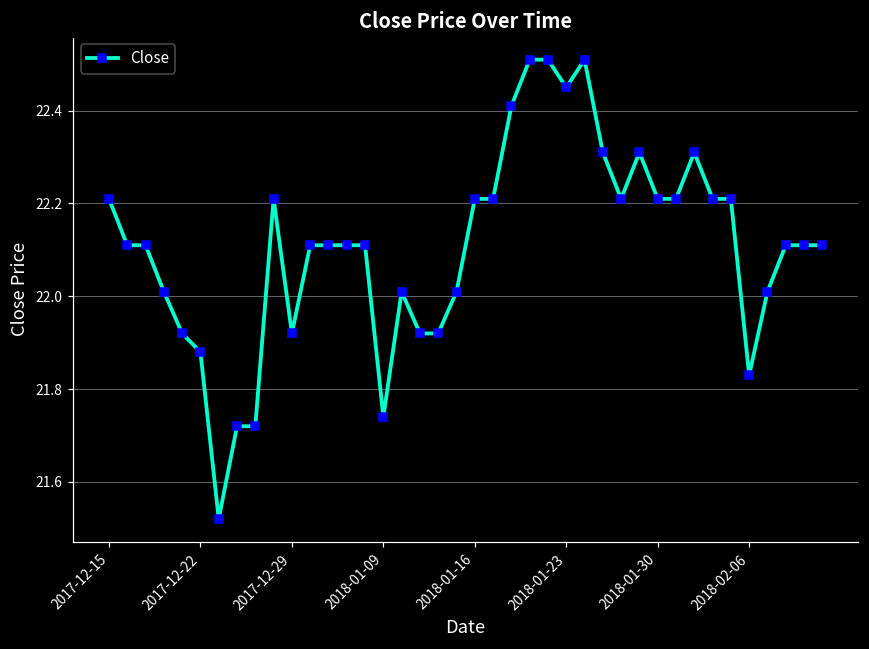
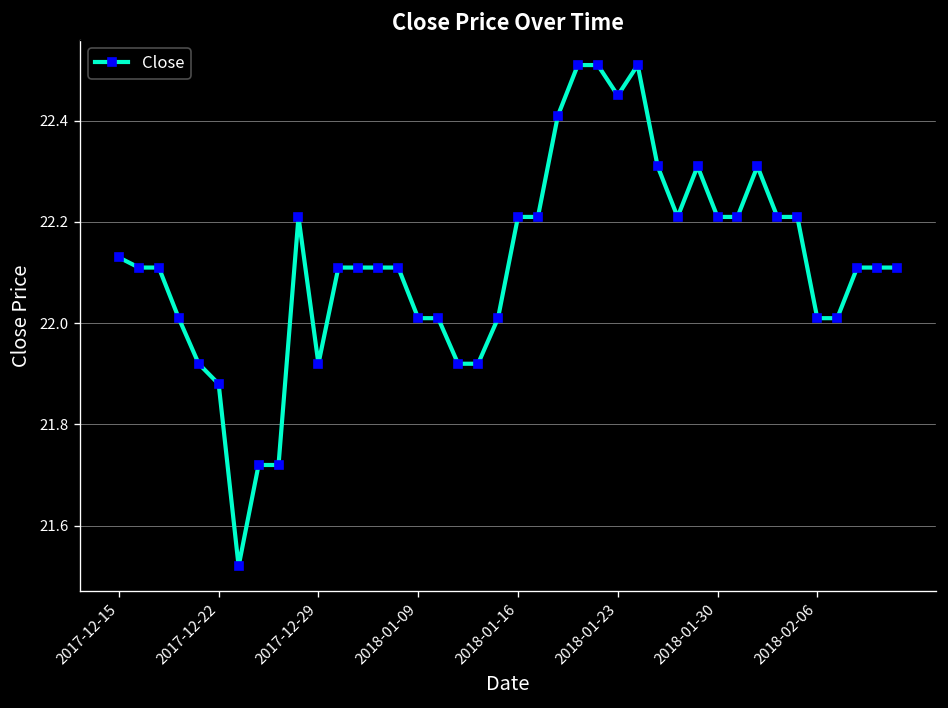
  {
-   "2017-12-15": 22.21,
+   "2017-12-15": 22.13,
    "2017-12-22": 21.88,
    "2017-12-29": 21.92,
-   "2018-01-09": 21.74,
+   "2018-01-09": 22.01,
    "2018-01-16": 22.21,
    "2018-01-23": 22.45,
    "2018-01-30": 22.21,
-   "2018-02-06": 21.83
+   "2018-02-06": 22.01
  }
